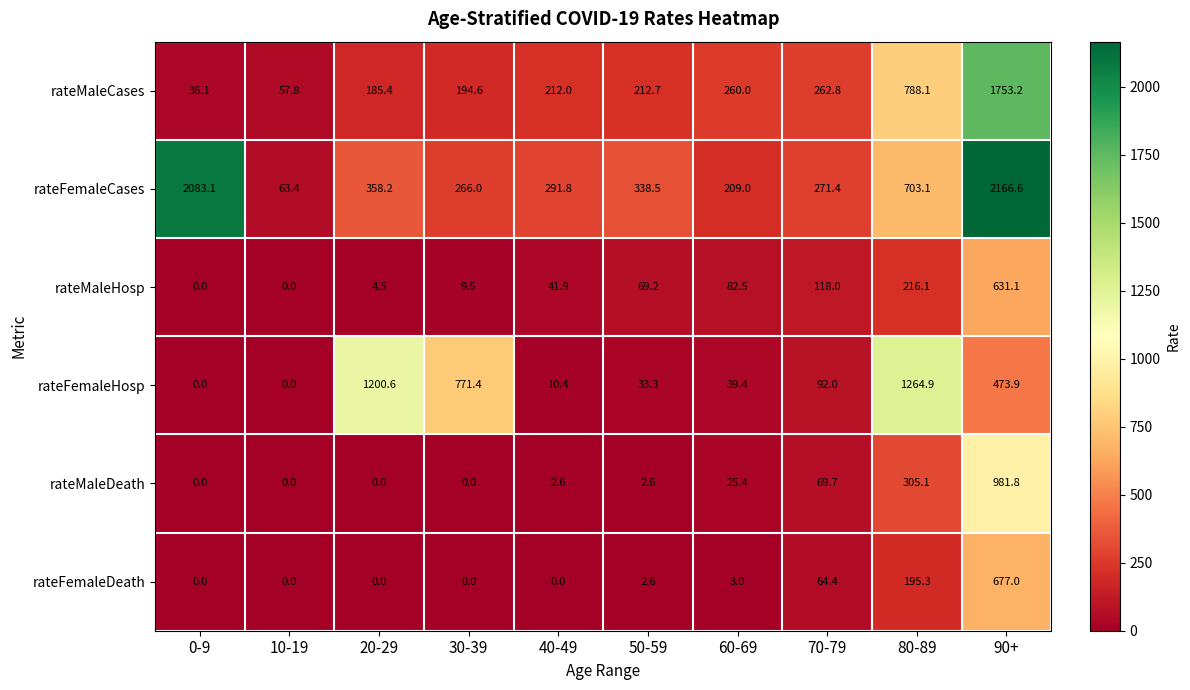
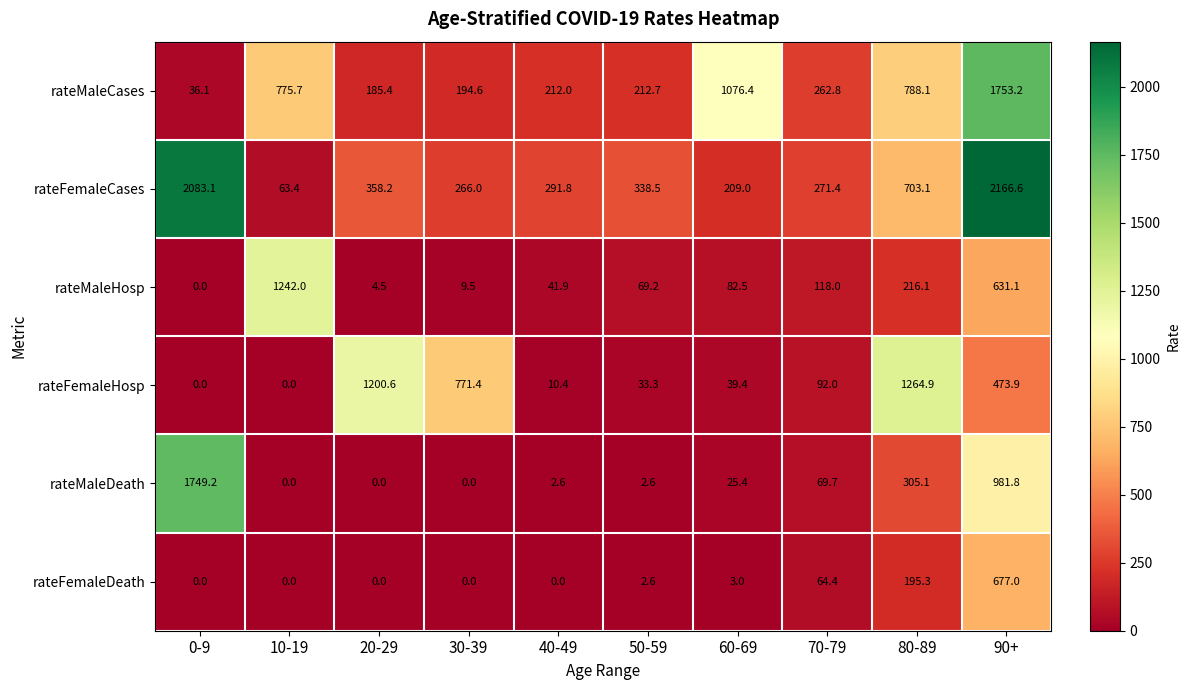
  {
    "rateMaleCases": {
      "0-9": 36.1,
-     "10-19": 57.8,
+     "10-19": 775.7,
      "20-29": 185.4,
      "30-39": 194.6,
      "40-49": 212.0,
      "50-59": 212.7,
-     "60-69": 260.0,
+     "60-69": 1076.4,
      "70-79": 262.8,
      "80-89": 788.1,
      "90+": 1753.2
    },
    "rateFemaleCases": {
      "0-9": 2083.1,
      "10-19": 63.4,
      "20-29": 358.2,
      "30-39": 266.0,
      "40-49": 291.8,
      "50-59": 338.5,
      "60-69": 209.0,
      "70-79": 271.4,
      "80-89": 703.1,
      "90+": 2166.6
    },
    "rateMaleHosp": {
      "0-9": 0.0,
-     "10-19": 0.0,
+     "10-19": 1242.0,
      "20-29": 4.5,
      "30-39": 9.5,
      "40-49": 41.9,
      "50-59": 69.2,
      "60-69": 82.5,
      "70-79": 118.0,
      "80-89": 216.1,
      "90+": 631.1
    },
    "rateFemaleHosp": {
      "0-9": 0.0,
      "10-19": 0.0,
      "20-29": 1200.6,
      "30-39": 771.4,
      "40-49": 10.4,
      "50-59": 33.3,
      "60-69": 39.4,
      "70-79": 92.0,
      "80-89": 1264.9,
      "90+": 473.9
    },
    "rateMaleDeath": {
-     "0-9": 0.0,
+     "0-9": 1749.2,
      "10-19": 0.0,
      "20-29": 0.0,
      "30-39": 0.0,
      "40-49": 2.6,
      "50-59": 2.6,
      "60-69": 25.4,
      "70-79": 69.7,
      "80-89": 305.1,
      "90+": 981.8
    },
    "rateFemaleDeath": {
      "0-9": 0.0,
      "10-19": 0.0,
      "20-29": 0.0,
      "30-39": 0.0,
      "40-49": 0.0,
      "50-59": 2.6,
      "60-69": 3.0,
      "70-79": 64.4,
      "80-89": 195.3,
      "90+": 677.0
    }
  }
